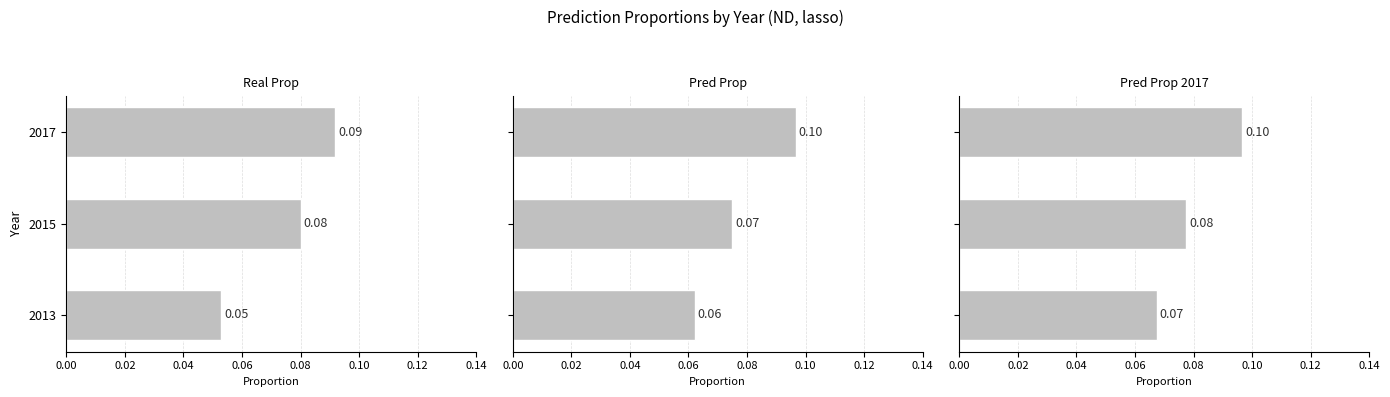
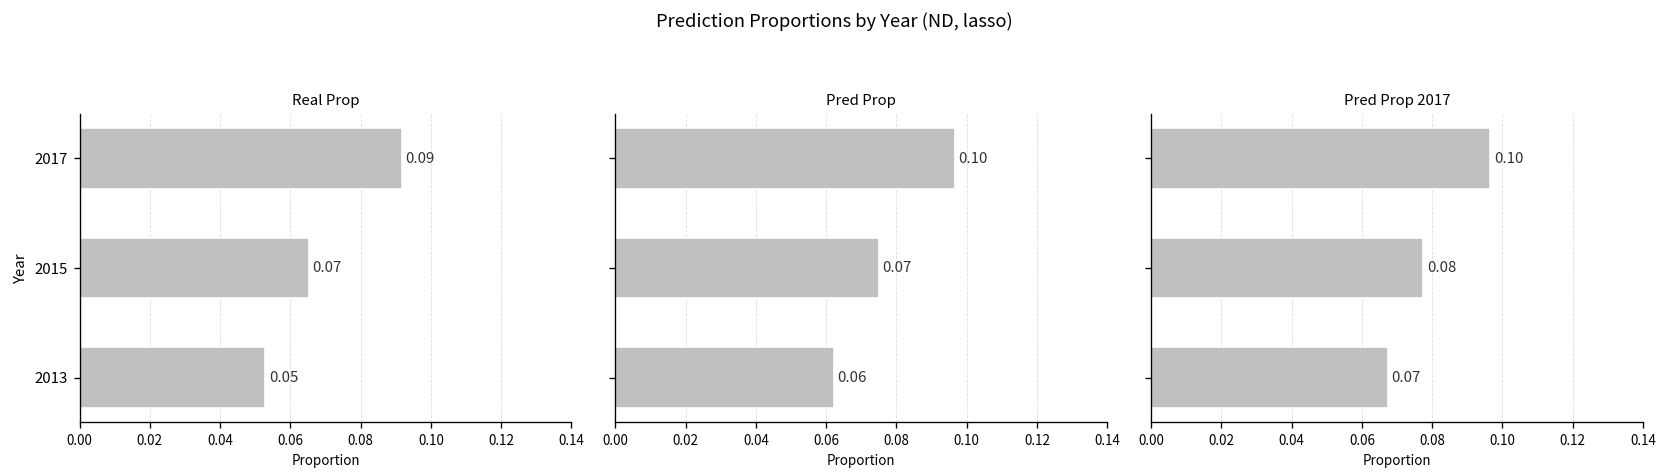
  {
    "Real Prop": {
      "2017": 0.09,
-     "2015": 0.08,
+     "2015": 0.07,
      "2013": 0.05
    }
  }
